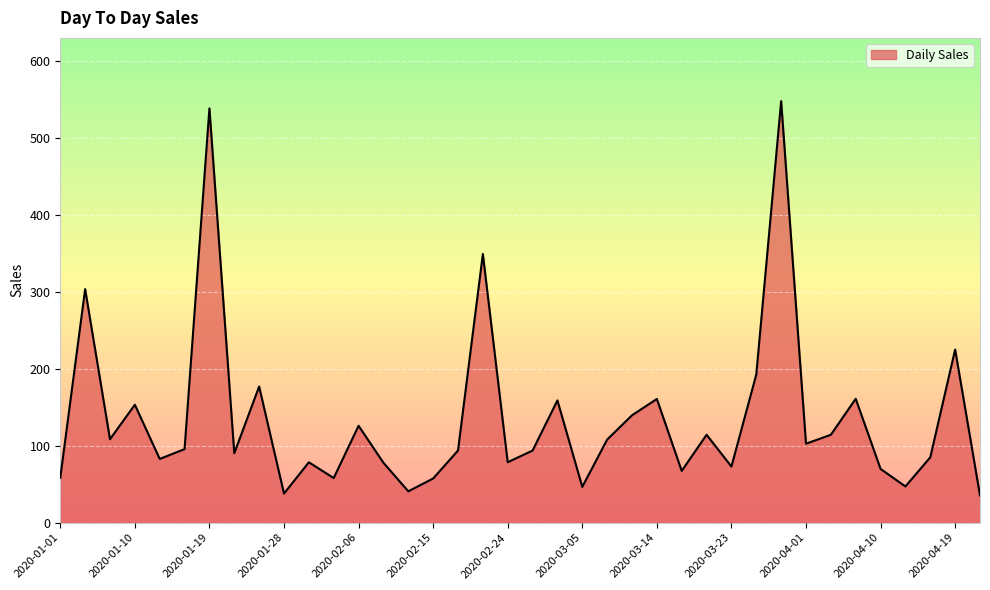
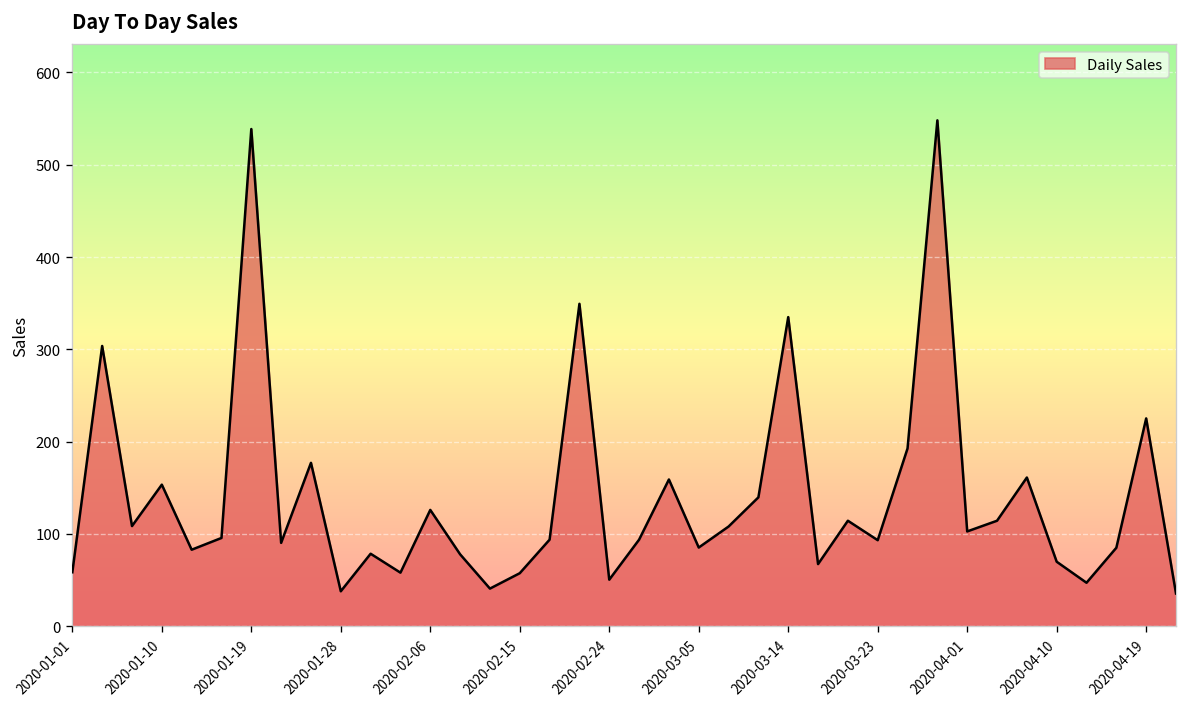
  {
    "2020-01-01": 60,
    "2020-01-10": 150,
    "2020-01-19": 540,
    "2020-01-28": 40,
    "2020-02-06": 130,
    "2020-02-15": 60,
-   "2020-02-24": 80,
-   "2020-03-05": 50,
-   "2020-03-14": 160,
-   "2020-03-23": 70,
+   "2020-02-24": 50,
+   "2020-03-05": 90,
+   "2020-03-14": 330,
+   "2020-03-23": 90,
    "2020-04-01": 100,
    "2020-04-10": 70,
    "2020-04-19": 230
  }
